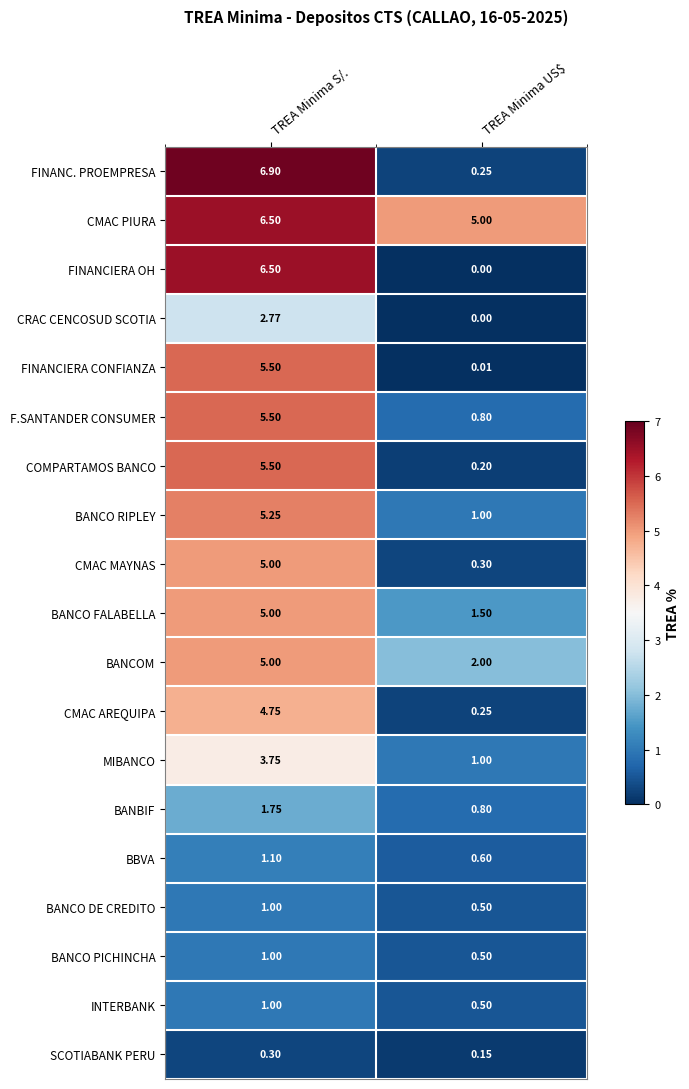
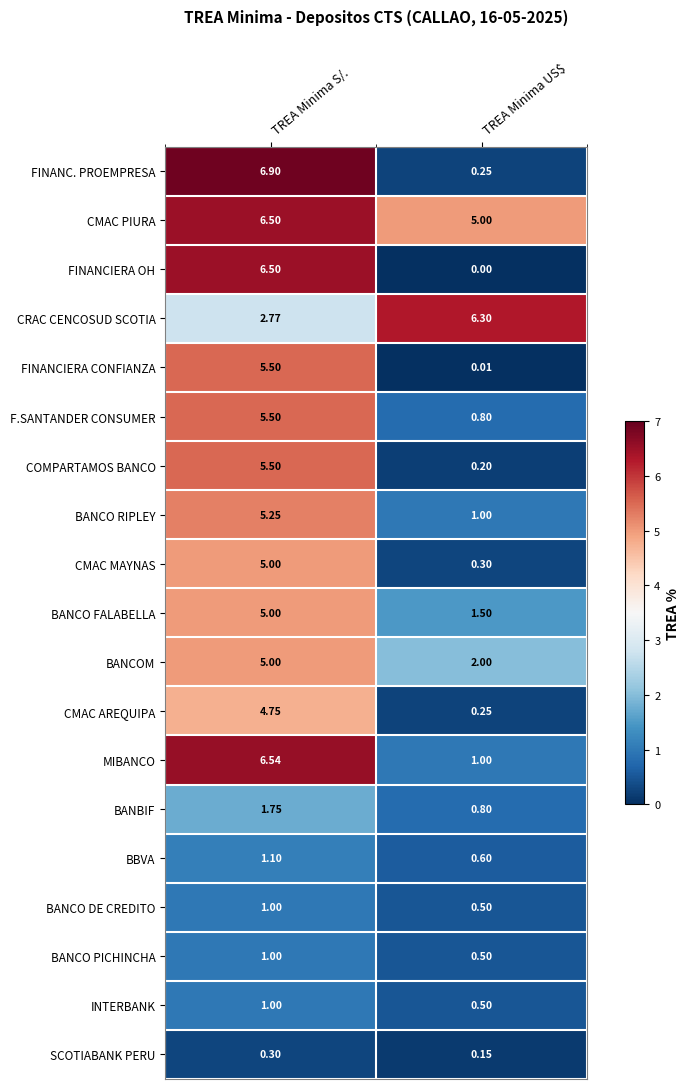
  {
    "FINANC. PROEMPRESA": {
      "TREA Minima S/.": 6.90,
      "TREA Minima US$": 0.25
    },
    "CMAC PIURA": {
      "TREA Minima S/.": 6.50,
      "TREA Minima US$": 5.00
    },
    "FINANCIERA OH": {
      "TREA Minima S/.": 6.50,
      "TREA Minima US$": 0.00
    },
    "CRAC CENCOSUD SCOTIA": {
      "TREA Minima S/.": 2.77,
-     "TREA Minima US$": 0.00
+     "TREA Minima US$": 6.30
    },
    "FINANCIERA CONFIANZA": {
      "TREA Minima S/.": 5.50,
      "TREA Minima US$": 0.01
    },
    "F.SANTANDER CONSUMER": {
      "TREA Minima S/.": 5.50,
      "TREA Minima US$": 0.80
    },
    "COMPARTAMOS BANCO": {
      "TREA Minima S/.": 5.50,
      "TREA Minima US$": 0.20
    },
    "BANCO RIPLEY": {
      "TREA Minima S/.": 5.25,
      "TREA Minima US$": 1.00
    },
    "CMAC MAYNAS": {
      "TREA Minima S/.": 5.00,
      "TREA Minima US$": 0.30
    },
    "BANCO FALABELLA": {
      "TREA Minima S/.": 5.00,
      "TREA Minima US$": 1.50
    },
    "BANCOM": {
      "TREA Minima S/.": 5.00,
      "TREA Minima US$": 2.00
    },
    "CMAC AREQUIPA": {
      "TREA Minima S/.": 4.75,
      "TREA Minima US$": 0.25
    },
    "MIBANCO": {
-     "TREA Minima S/.": 3.75,
+     "TREA Minima S/.": 6.54,
      "TREA Minima US$": 1.00
    },
    "BANBIF": {
      "TREA Minima S/.": 1.75,
      "TREA Minima US$": 0.80
    },
    "BBVA": {
      "TREA Minima S/.": 1.10,
      "TREA Minima US$": 0.60
    },
    "BANCO DE CREDITO": {
      "TREA Minima S/.": 1.00,
      "TREA Minima US$": 0.50
    },
    "BANCO PICHINCHA": {
      "TREA Minima S/.": 1.00,
      "TREA Minima US$": 0.50
    },
    "INTERBANK": {
      "TREA Minima S/.": 1.00,
      "TREA Minima US$": 0.50
    },
    "SCOTIABANK PERU": {
      "TREA Minima S/.": 0.30,
      "TREA Minima US$": 0.15
    }
  }
